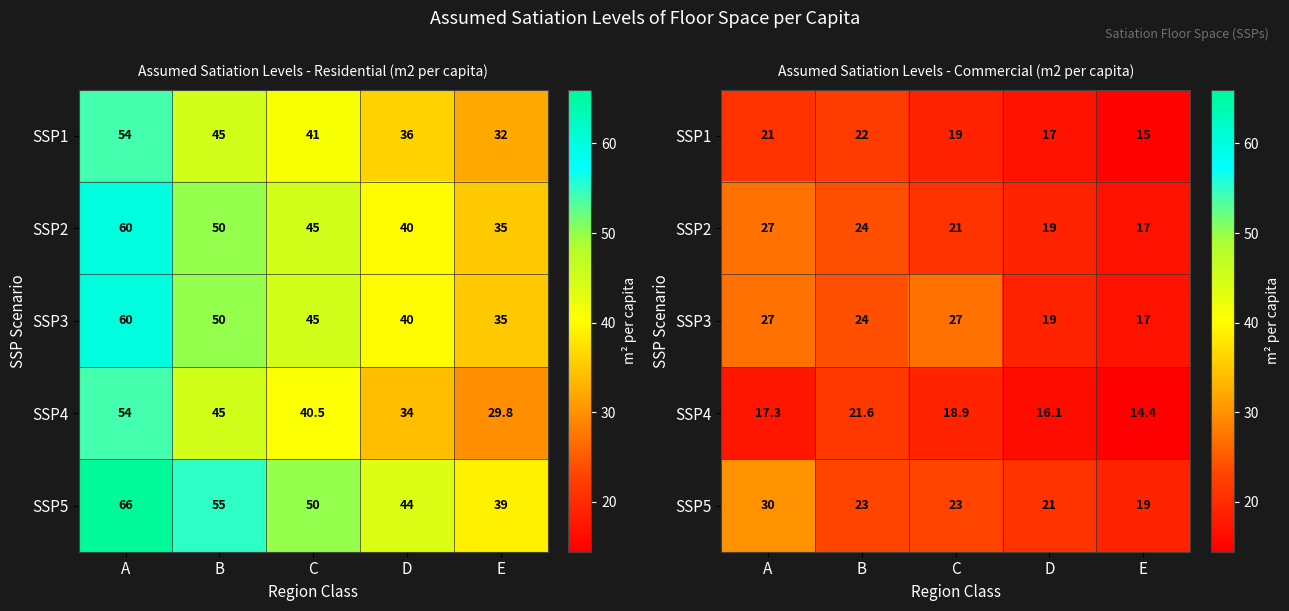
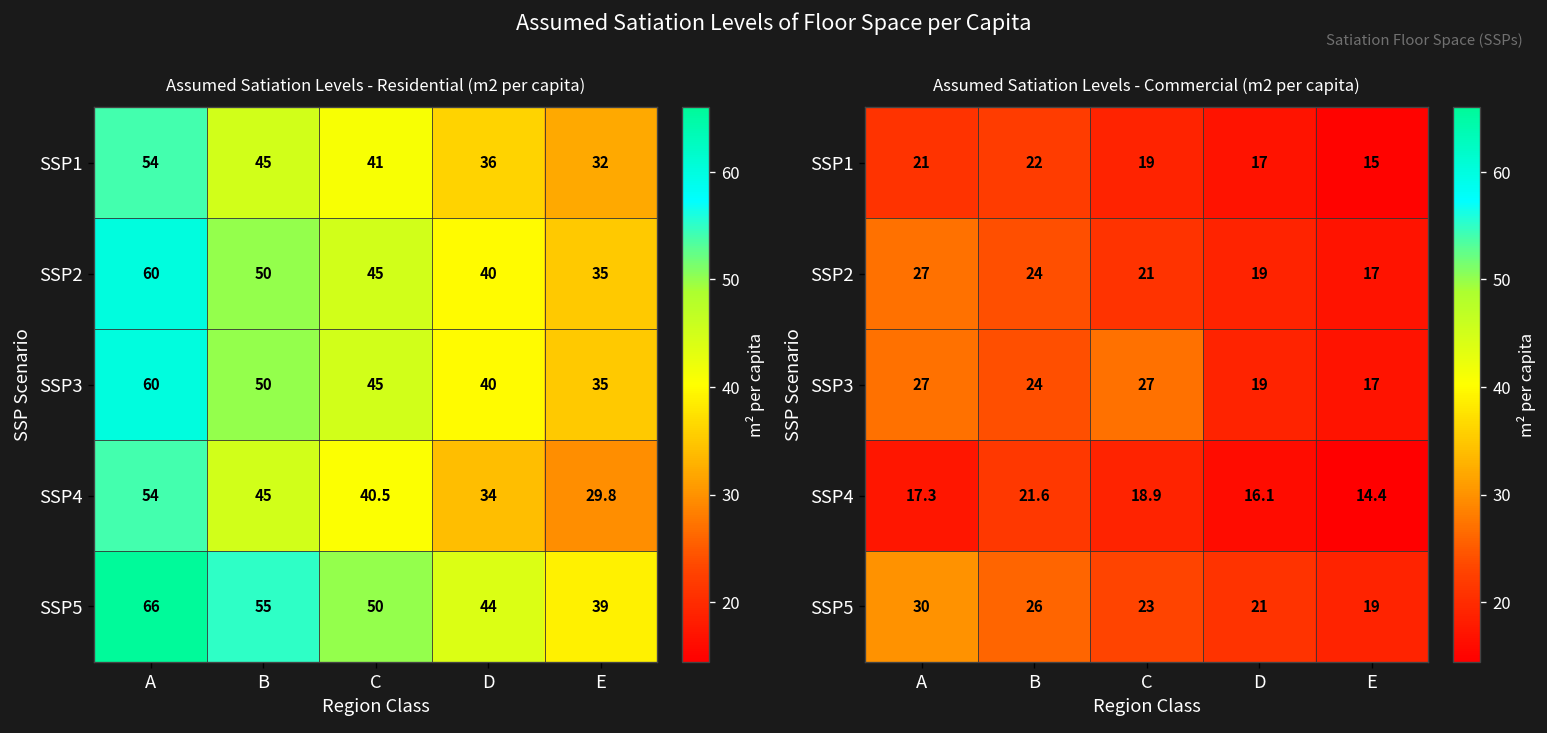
  {
    "Assumed Satiation Levels - Residential (m2 per capita)": {
      "SSP1": {
        "A": 54,
        "B": 45,
        "C": 41,
        "D": 36,
        "E": 32
      },
      "SSP2": {
        "A": 60,
        "B": 50,
        "C": 45,
        "D": 40,
        "E": 35
      },
      "SSP3": {
        "A": 60,
        "B": 50,
        "C": 45,
        "D": 40,
        "E": 35
      },
      "SSP4": {
        "A": 54,
        "B": 45,
        "C": 40.5,
        "D": 34,
        "E": 29.8
      },
      "SSP5": {
        "A": 66,
        "B": 55,
        "C": 50,
        "D": 44,
        "E": 39
      }
    },
    "Assumed Satiation Levels - Commercial (m2 per capita)": {
      "SSP1": {
        "A": 21,
        "B": 22,
        "C": 19,
        "D": 17,
        "E": 15
      },
      "SSP2": {
        "A": 27,
        "B": 24,
        "C": 21,
        "D": 19,
        "E": 17
      },
      "SSP3": {
        "A": 27,
        "B": 24,
        "C": 27,
        "D": 19,
        "E": 17
      },
      "SSP4": {
        "A": 17.3,
        "B": 21.6,
        "C": 18.9,
        "D": 16.1,
        "E": 14.4
      },
      "SSP5": {
        "A": 30,
-       "B": 23,
+       "B": 26,
        "C": 23,
        "D": 21,
        "E": 19
      }
    }
  }
